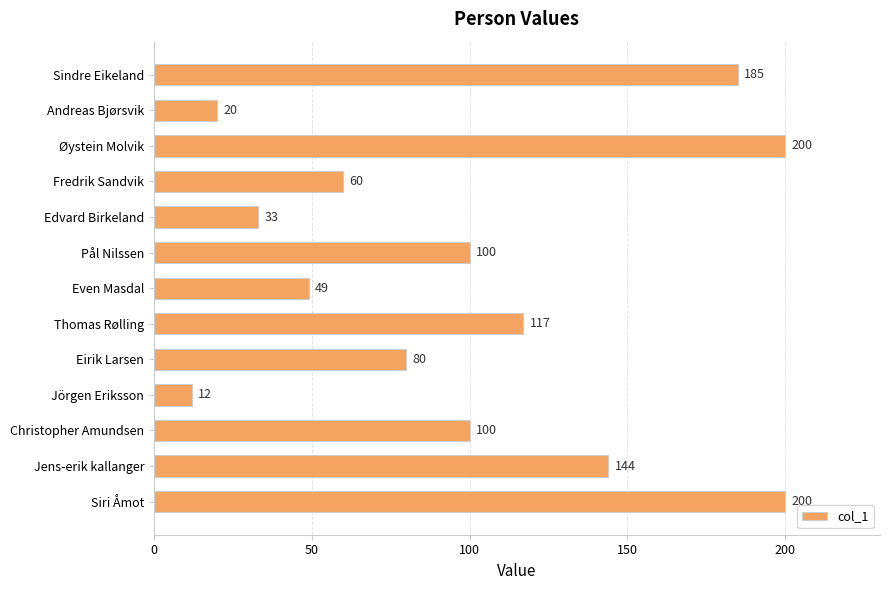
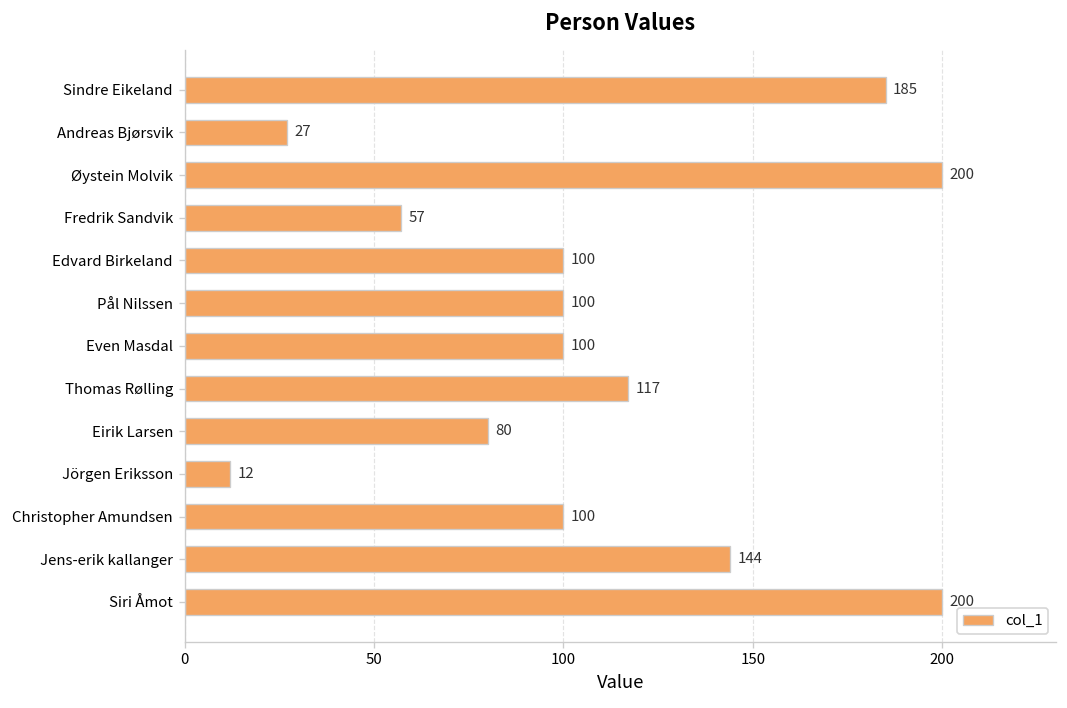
  {
    "Sindre Eikeland": 185,
-   "Andreas Bjørsvik": 20,
+   "Andreas Bjørsvik": 27,
    "Øystein Molvik": 200,
-   "Fredrik Sandvik": 60,
-   "Edvard Birkeland": 33,
+   "Fredrik Sandvik": 57,
+   "Edvard Birkeland": 100,
    "Pål Nilssen": 100,
-   "Even Masdal": 49,
+   "Even Masdal": 100,
    "Thomas Rølling": 117,
    "Eirik Larsen": 80,
    "Jörgen Eriksson": 12,
    "Christopher Amundsen": 100,
    "Jens-erik kallanger": 144
  }
